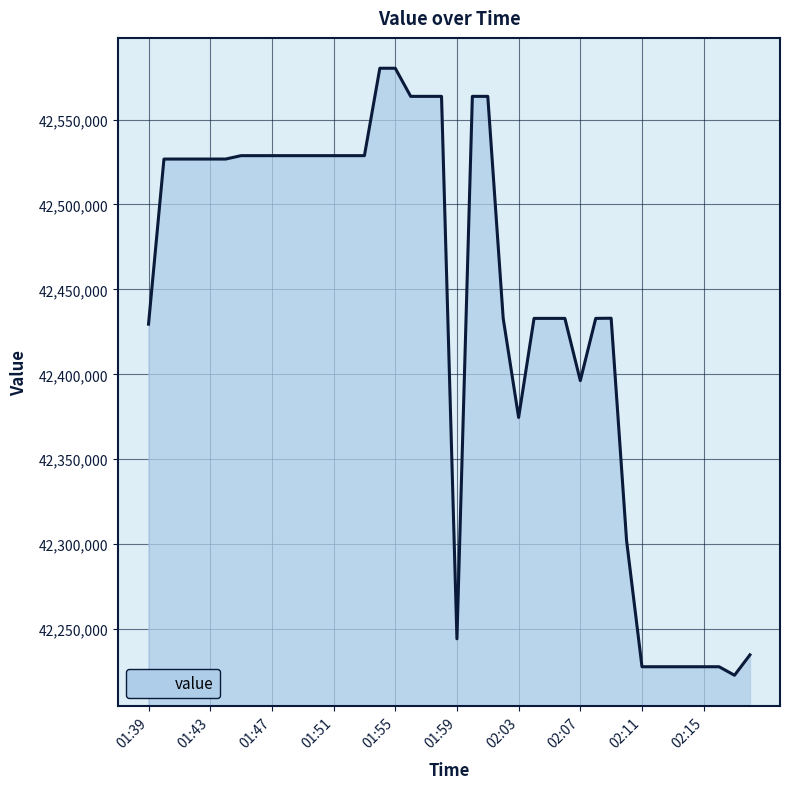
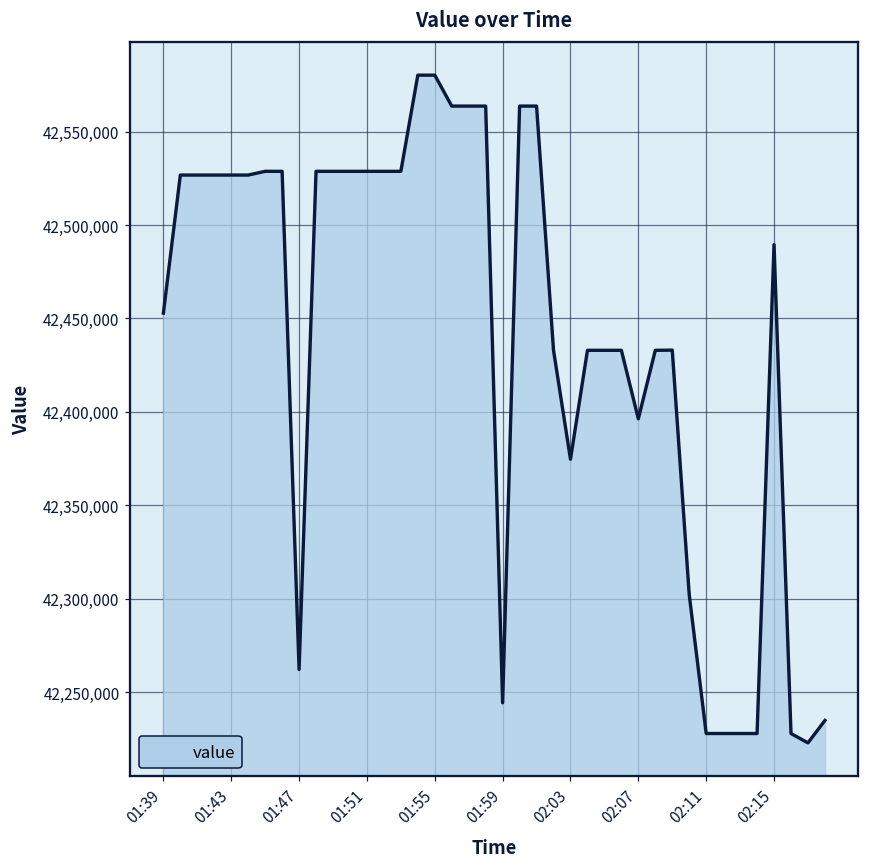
  {
-   "01:39": "42,430,000",
+   "01:39": "42,453,000",
    "01:43": "42,527,000",
-   "01:47": "42,529,000",
+   "01:47": "42,262,000",
    "01:51": "42,529,000",
    "01:55": "42,580,000",
    "01:59": "42,244,000",
    "02:03": "42,375,000",
    "02:07": "42,396,000",
    "02:11": "42,228,000",
-   "02:15": "42,228,000"
+   "02:15": "42,489,000"
  }
